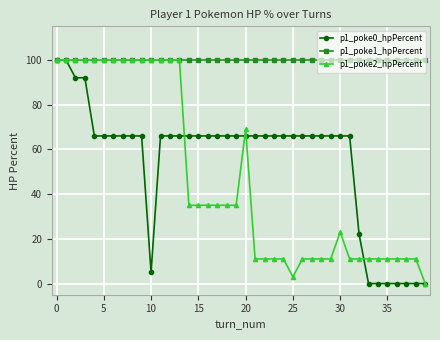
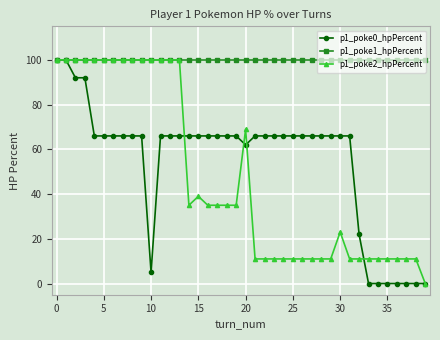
  {
    "p1_poke0_hpPercent": {
      "5": 66,
      "10": 5,
      "15": 66,
-     "20": 66,
+     "20": 62,
      "25": 66,
      "30": 66,
      "35": 0
    },
    "p1_poke1_hpPercent": {
      "15": 100,
      "20": 100,
      "25": 100
    },
    "p1_poke2_hpPercent": {
-     "15": 35,
+     "15": 39,
      "20": 69,
-     "25": 3,
+     "25": 11,
      "30": 23,
      "35": 11
    }
  }
